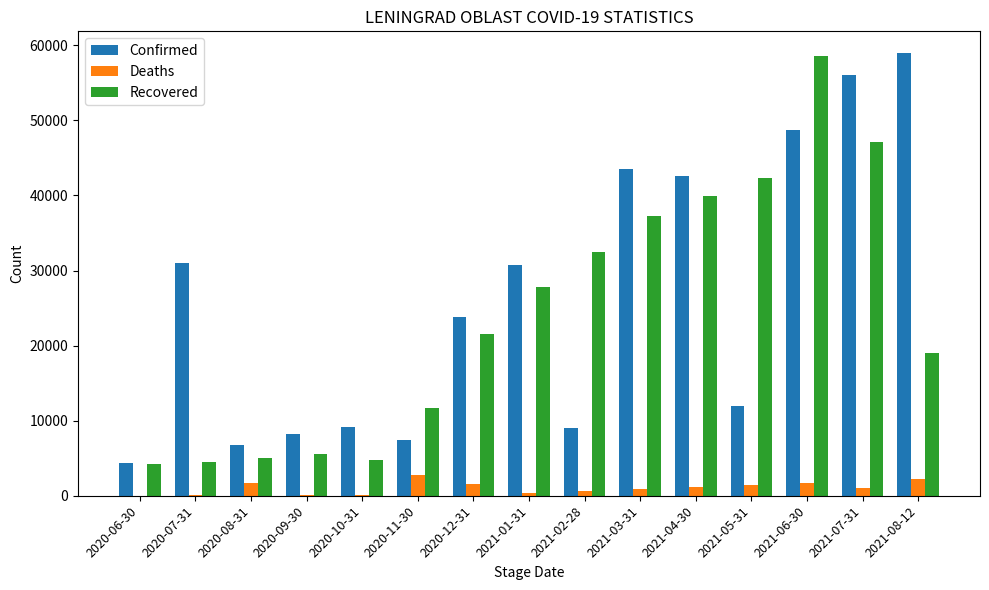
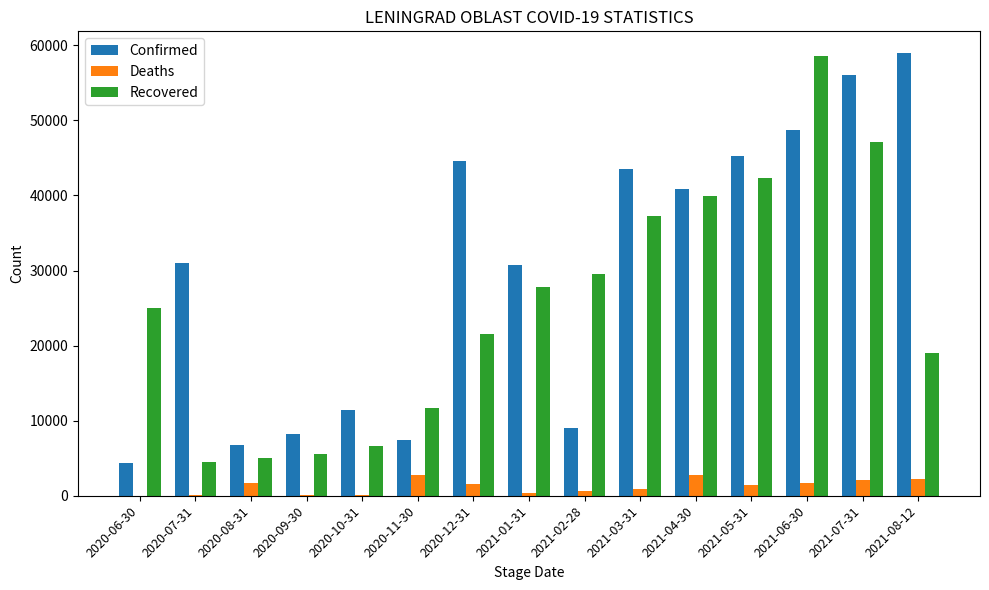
  {
    "Confirmed": {
      "2020-06-30": 4000,
      "2020-07-31": 31000,
      "2020-08-31": 7000,
      "2020-09-30": 8000,
-     "2020-10-31": 9000,
+     "2020-10-31": 11000,
      "2020-11-30": 7000,
-     "2020-12-31": 24000,
+     "2020-12-31": 45000,
      "2021-01-31": 31000,
      "2021-02-28": 9000,
      "2021-03-31": 43000,
-     "2021-04-30": 43000,
-     "2021-05-31": 12000,
+     "2021-04-30": 41000,
+     "2021-05-31": 45000,
      "2021-06-30": 49000,
      "2021-07-31": 56000,
      "2021-08-12": 59000
    },
    "Deaths": {
      "2020-08-31": 2000,
      "2020-11-30": 3000,
      "2020-12-31": 2000,
      "2021-01-31": 0,
      "2021-02-28": 1000,
      "2021-03-31": 1000,
-     "2021-04-30": 1000,
+     "2021-04-30": 3000,
      "2021-05-31": 1000,
      "2021-06-30": 2000,
-     "2021-07-31": 1000,
+     "2021-07-31": 2000,
      "2021-08-12": 2000
    },
    "Recovered": {
-     "2020-06-30": 4000,
+     "2020-06-30": 25000,
      "2020-07-31": 5000,
      "2020-08-31": 5000,
      "2020-09-30": 6000,
-     "2020-10-31": 5000,
+     "2020-10-31": 7000,
      "2020-11-30": 12000,
      "2020-12-31": 22000,
      "2021-01-31": 28000,
-     "2021-02-28": 32000,
+     "2021-02-28": 30000,
      "2021-03-31": 37000,
      "2021-04-30": 40000,
      "2021-05-31": 42000,
      "2021-06-30": 59000,
      "2021-07-31": 47000,
      "2021-08-12": 19000
    }
  }
